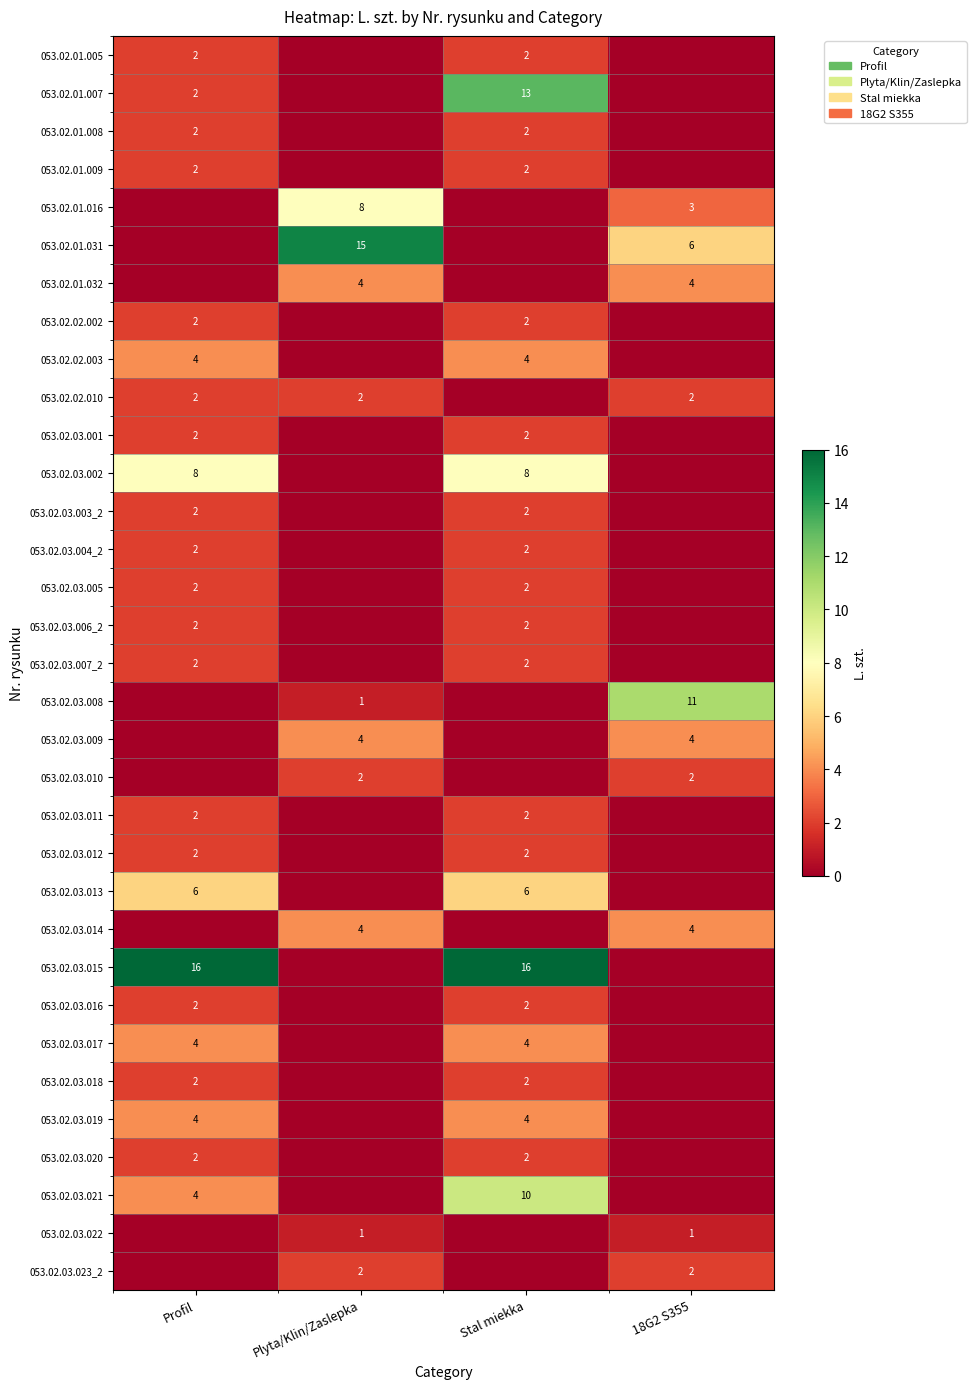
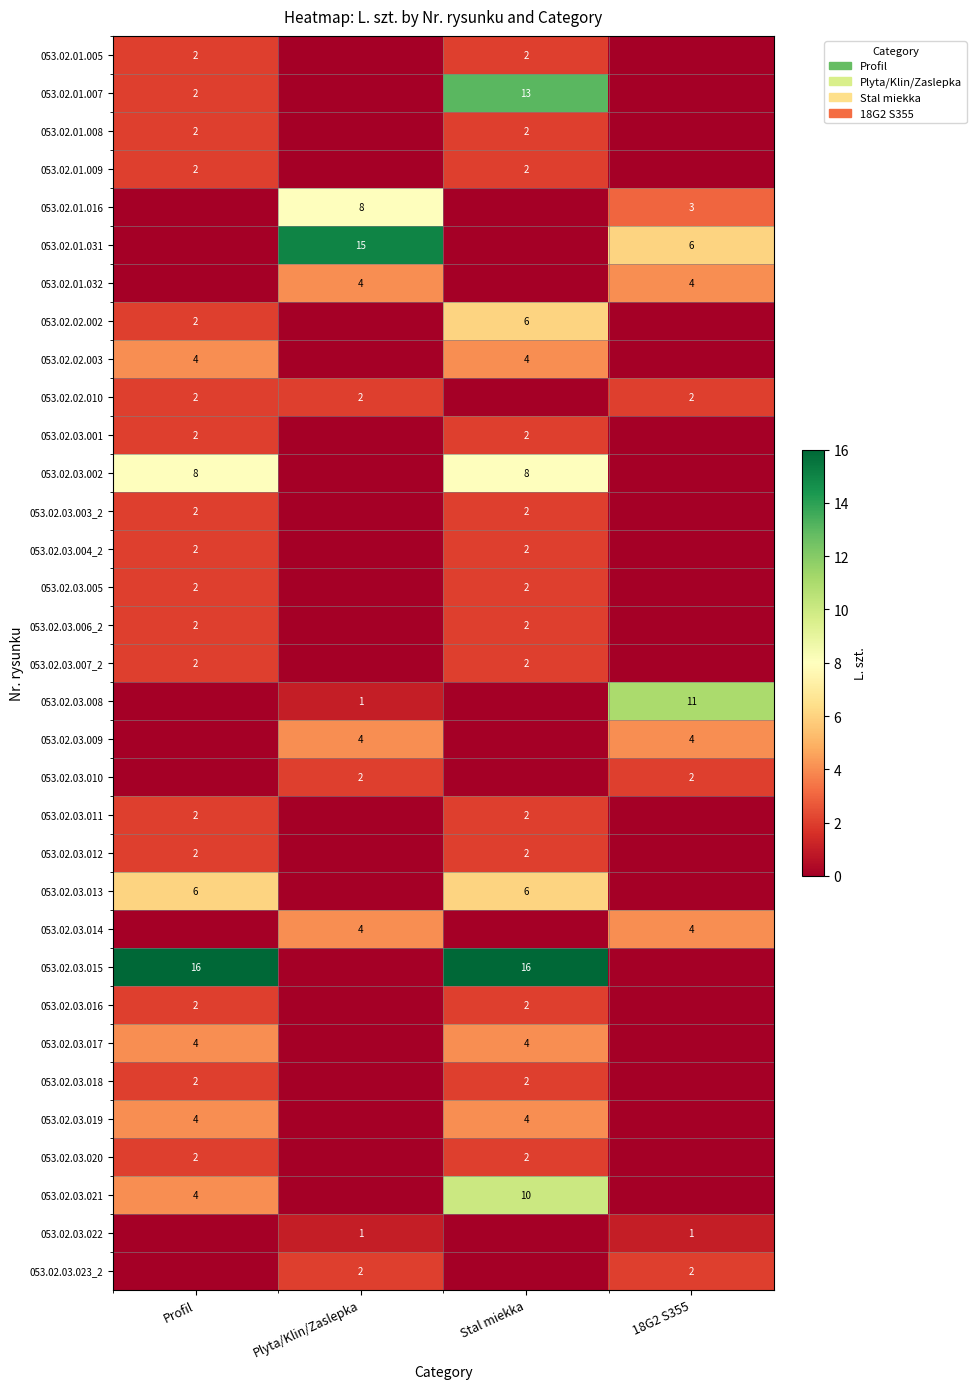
  {
    "053.02.01.005": {
      "Profil": 2,
      "Stal miekka": 2
    },
    "053.02.01.007": {
      "Profil": 2,
      "Stal miekka": 13
    },
    "053.02.01.008": {
      "Profil": 2,
      "Stal miekka": 2
    },
    "053.02.01.009": {
      "Profil": 2,
      "Stal miekka": 2
    },
    "053.02.01.016": {
      "Plyta/Klin/Zaslepka": 8,
      "18G2 S355": 3
    },
    "053.02.01.031": {
      "Plyta/Klin/Zaslepka": 15,
      "18G2 S355": 6
    },
    "053.02.01.032": {
      "Plyta/Klin/Zaslepka": 4,
      "18G2 S355": 4
    },
    "053.02.02.002": {
      "Profil": 2,
-     "Stal miekka": 2
+     "Stal miekka": 6
    },
    "053.02.02.003": {
      "Profil": 4,
      "Stal miekka": 4
    },
    "053.02.02.010": {
      "Profil": 2,
      "Plyta/Klin/Zaslepka": 2,
      "18G2 S355": 2
    },
    "053.02.03.001": {
      "Profil": 2,
      "Stal miekka": 2
    },
    "053.02.03.002": {
      "Profil": 8,
      "Stal miekka": 8
    },
    "053.02.03.003_2": {
      "Profil": 2,
      "Stal miekka": 2
    },
    "053.02.03.004_2": {
      "Profil": 2,
      "Stal miekka": 2
    },
    "053.02.03.005": {
      "Profil": 2,
      "Stal miekka": 2
    },
    "053.02.03.006_2": {
      "Profil": 2,
      "Stal miekka": 2
    },
    "053.02.03.007_2": {
      "Profil": 2,
      "Stal miekka": 2
    },
    "053.02.03.008": {
      "Plyta/Klin/Zaslepka": 1,
      "18G2 S355": 11
    },
    "053.02.03.009": {
      "Plyta/Klin/Zaslepka": 4,
      "18G2 S355": 4
    },
    "053.02.03.010": {
      "Plyta/Klin/Zaslepka": 2,
      "18G2 S355": 2
    },
    "053.02.03.011": {
      "Profil": 2,
      "Stal miekka": 2
    },
    "053.02.03.012": {
      "Profil": 2,
      "Stal miekka": 2
    },
    "053.02.03.013": {
      "Profil": 6,
      "Stal miekka": 6
    },
    "053.02.03.014": {
      "Plyta/Klin/Zaslepka": 4,
      "18G2 S355": 4
    },
    "053.02.03.015": {
      "Profil": 16,
      "Stal miekka": 16
    },
    "053.02.03.016": {
      "Profil": 2,
      "Stal miekka": 2
    },
    "053.02.03.017": {
      "Profil": 4,
      "Stal miekka": 4
    },
    "053.02.03.018": {
      "Profil": 2,
      "Stal miekka": 2
    },
    "053.02.03.019": {
      "Profil": 4,
      "Stal miekka": 4
    },
    "053.02.03.020": {
      "Profil": 2,
      "Stal miekka": 2
    },
    "053.02.03.021": {
      "Profil": 4,
      "Stal miekka": 10
    },
    "053.02.03.022": {
      "Plyta/Klin/Zaslepka": 1,
      "18G2 S355": 1
    },
    "053.02.03.023_2": {
      "Plyta/Klin/Zaslepka": 2,
      "18G2 S355": 2
    }
  }
